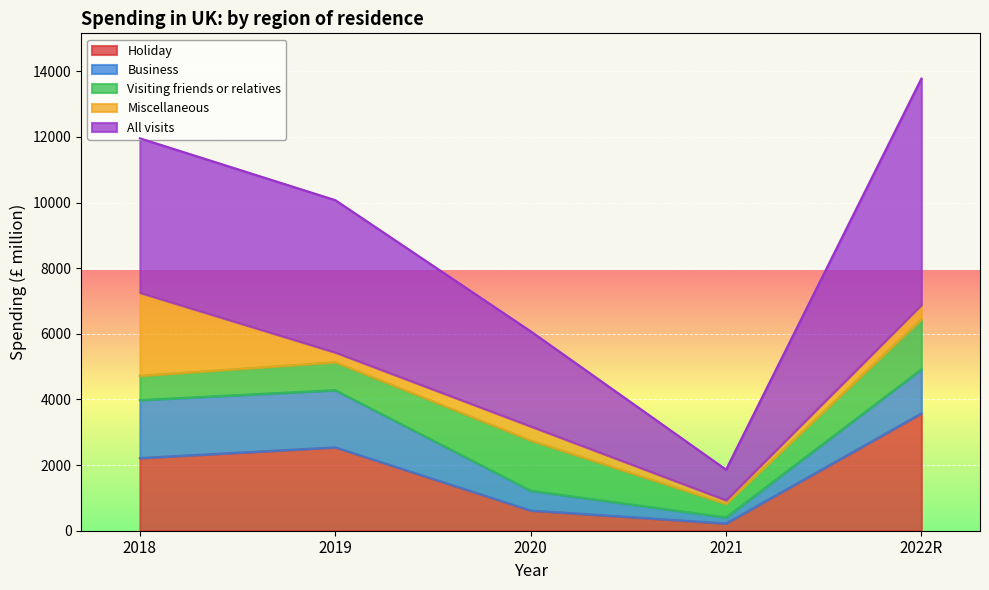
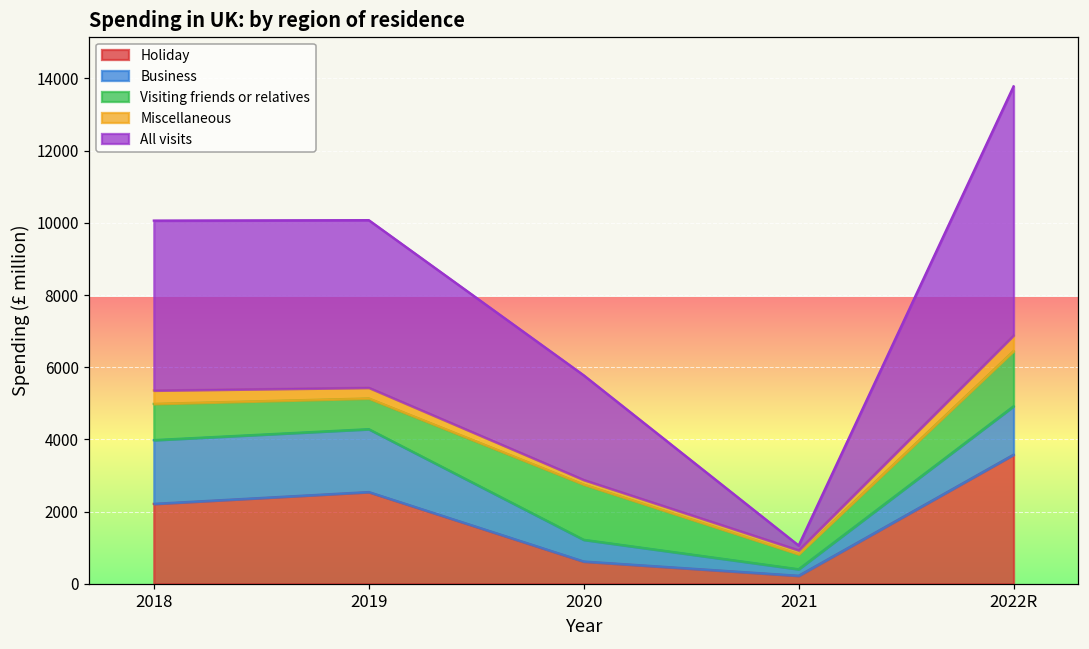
  {
    "Holiday": {
      "2018": 2200,
      "2019": 2500,
      "2020": 600,
      "2021": 200,
      "2022R": 3600
    },
    "Business": {
      "2018": 1800,
      "2019": 1700,
      "2020": 600,
      "2021": 200,
      "2022R": 1300
    },
    "Visiting friends or relatives": {
-     "2018": 700,
+     "2018": 1000,
      "2019": 900,
      "2020": 1500,
      "2021": 400,
      "2022R": 1500
    },
    "Miscellaneous": {
-     "2018": 2500,
+     "2018": 400,
      "2019": 300,
-     "2020": 400,
+     "2020": 100,
      "2021": 100,
      "2022R": 400
    },
    "All visits": {
      "2019": 4600,
      "2020": 2900,
-     "2021": 900,
+     "2021": 100,
      "2022R": 6900
    }
  }
